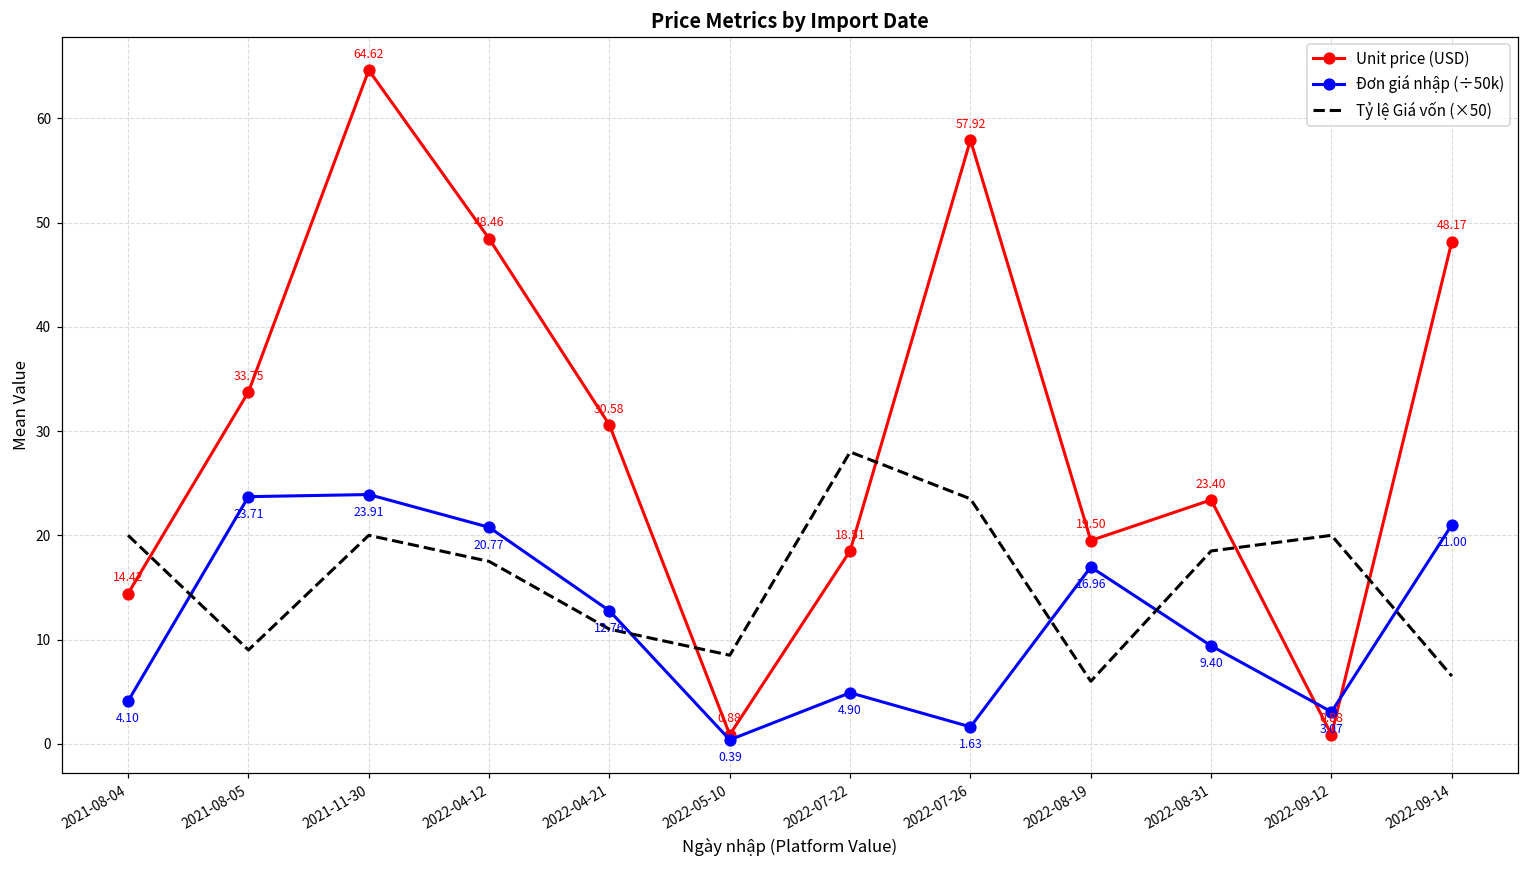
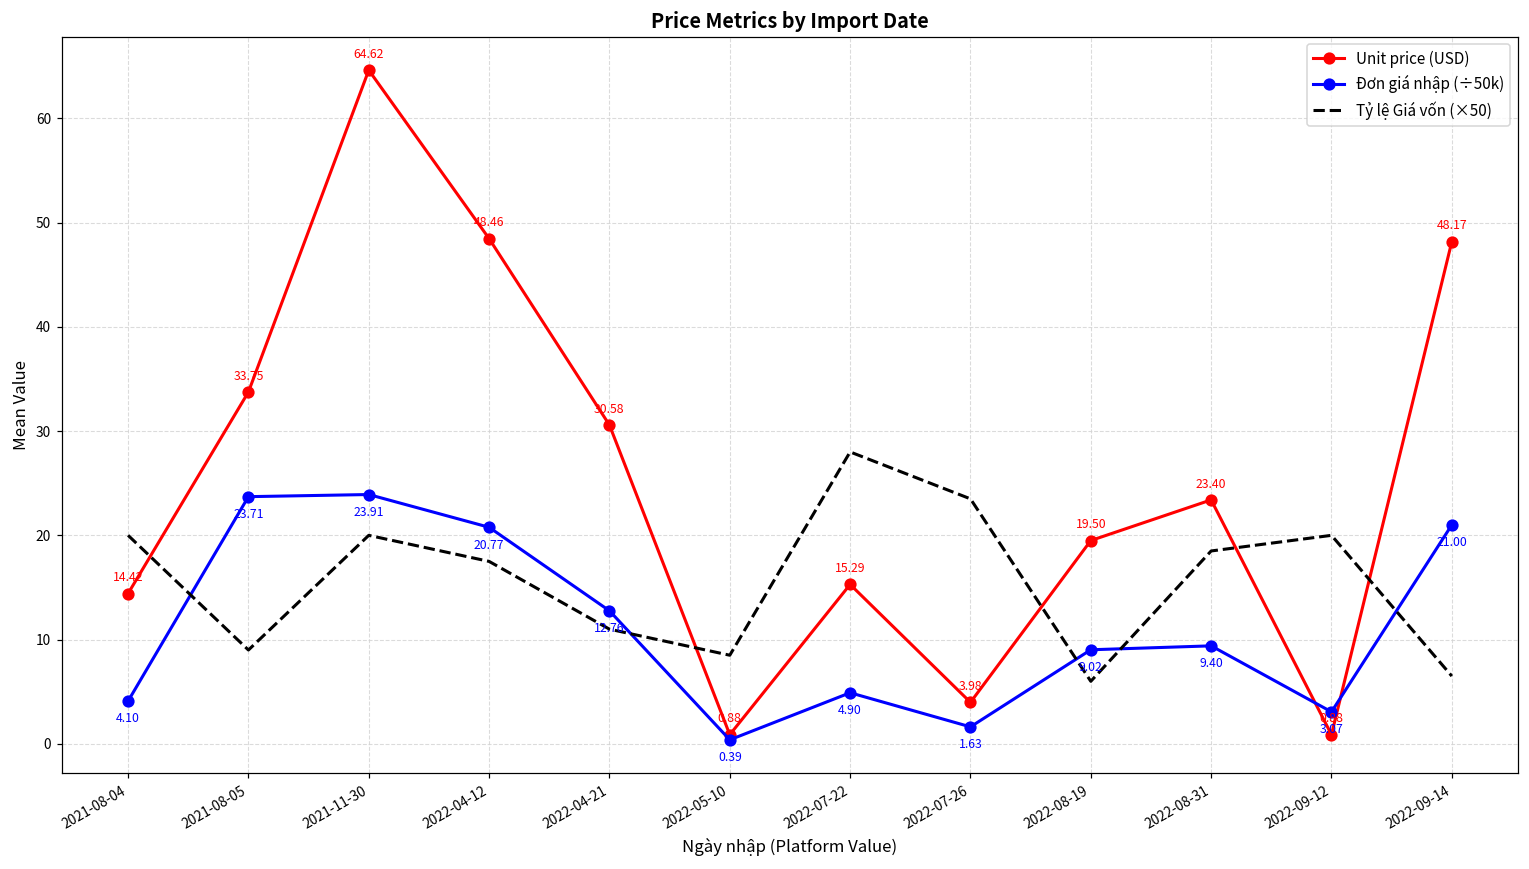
  {
    "Unit price (USD)": {
      "2021-08-04": 14.42,
      "2021-08-05": 33.75,
      "2021-11-30": 64.62,
      "2022-04-12": 48.46,
      "2022-04-21": 30.58,
      "2022-05-10": 0.88,
-     "2022-07-22": 18.51,
-     "2022-07-26": 57.92,
+     "2022-07-22": 15.29,
+     "2022-07-26": 3.98,
      "2022-08-19": 19.50,
      "2022-08-31": 23.40,
      "2022-09-14": 48.17
    },
    "Đơn giá nhập (÷50k)": {
      "2021-08-04": 4.10,
      "2021-08-05": 23.71,
      "2021-11-30": 23.91,
      "2022-04-12": 20.77,
      "2022-05-10": 0.39,
      "2022-07-22": 4.90,
      "2022-07-26": 1.63,
-     "2022-08-19": 16.96,
+     "2022-08-19": 9.02,
      "2022-08-31": 9.40,
      "2022-09-14": 21.00
    },
    "Tỷ lệ Giá vốn (×50)": {
      "2021-08-04": 20,
      "2021-08-05": 9,
      "2021-11-30": 20,
      "2022-05-10": 9,
      "2022-07-22": 28,
      "2022-07-26": 24,
      "2022-08-31": 19,
      "2022-09-12": 20,
      "2022-09-14": 7
    }
  }
